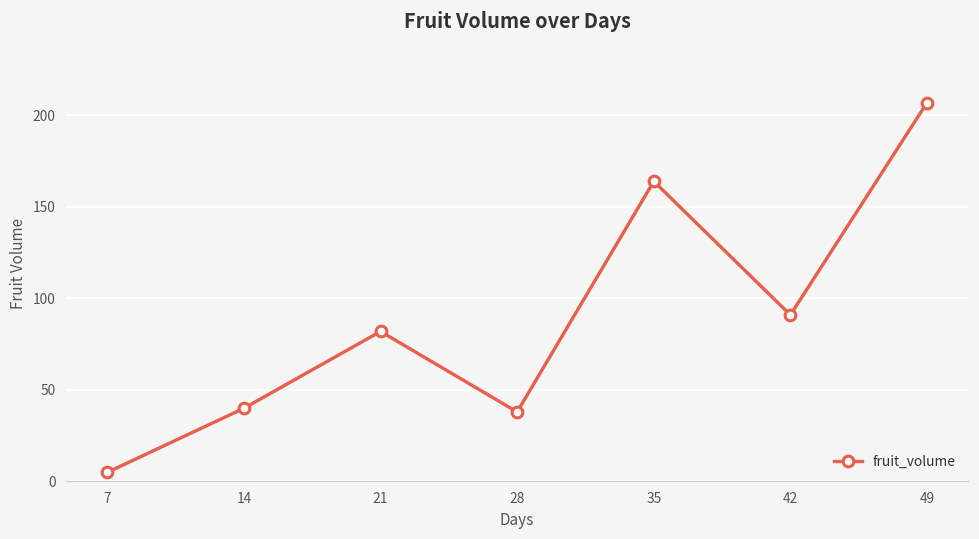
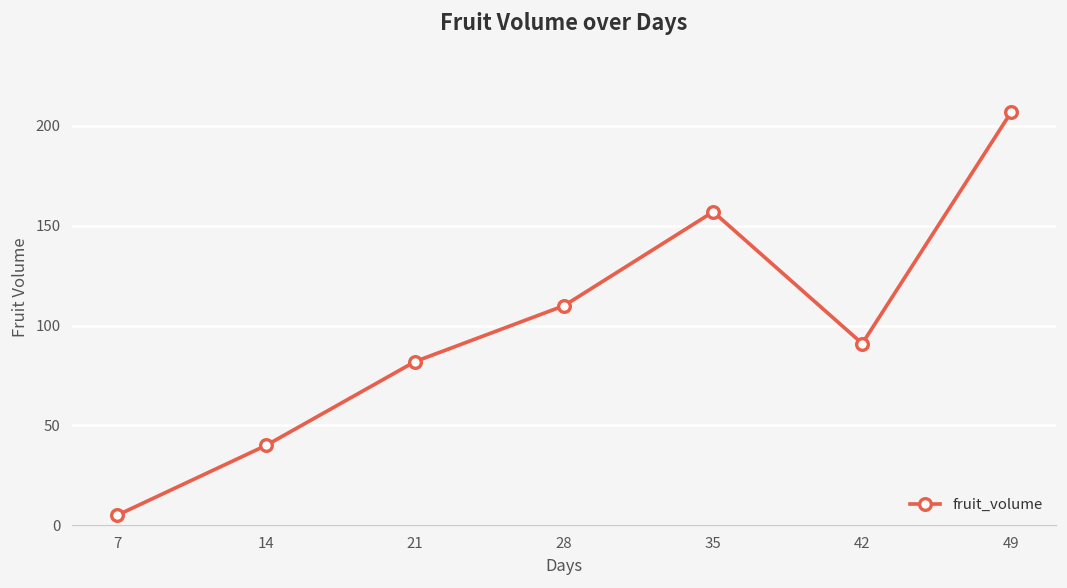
  {
    "7": 5,
    "14": 40,
    "21": 82,
-   "28": 38,
-   "35": 164,
+   "28": 110,
+   "35": 157,
    "42": 91,
    "49": 207
  }
